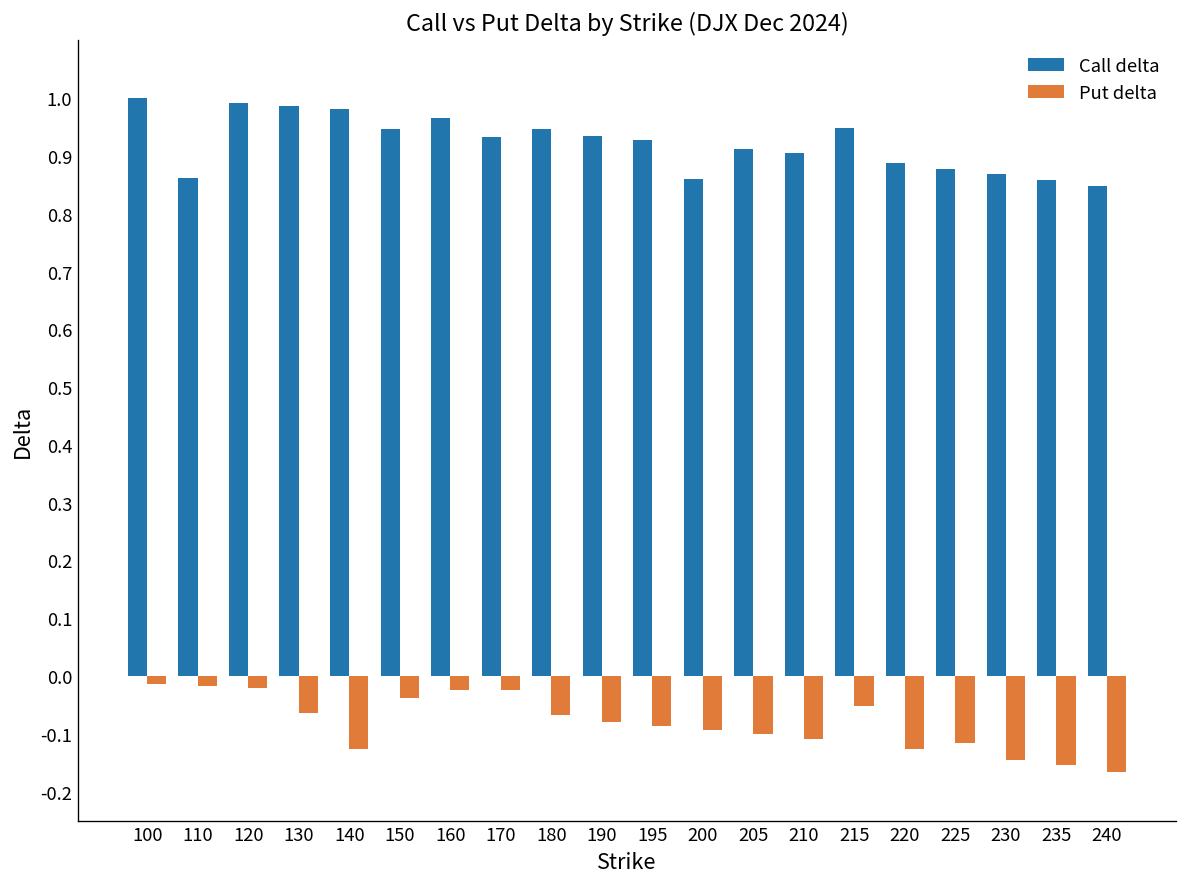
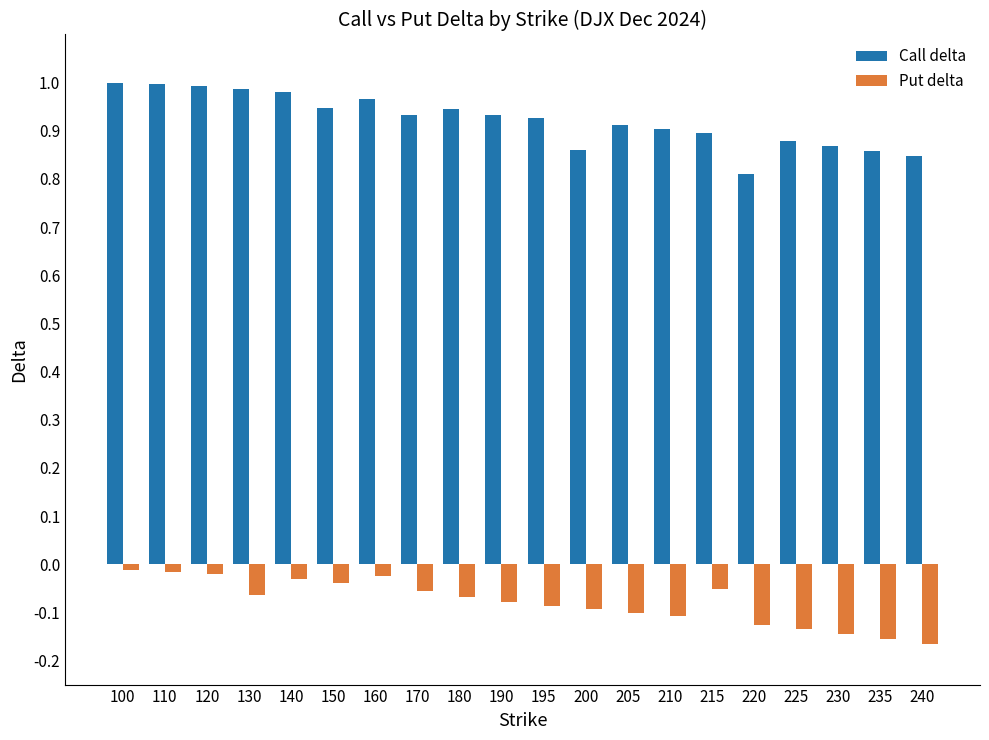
  {
    "Call delta": {
      "100": 1.00,
-     "110": 0.86,
+     "110": 1.00,
      "120": 0.99,
      "130": 0.99,
      "140": 0.98,
      "150": 0.95,
      "160": 0.97,
      "170": 0.93,
      "180": 0.95,
      "190": 0.93,
      "195": 0.93,
      "200": 0.86,
      "205": 0.91,
      "210": 0.90,
-     "215": 0.95,
-     "220": 0.89,
+     "215": 0.90,
+     "220": 0.81,
      "225": 0.88,
      "230": 0.87,
      "235": 0.86,
      "240": 0.85
    },
    "Put delta": {
      "100": -0.01,
      "110": -0.02,
      "120": -0.02,
      "130": -0.06,
-     "140": -0.13,
+     "140": -0.03,
      "150": -0.04,
      "160": -0.02,
-     "170": -0.02,
+     "170": -0.06,
      "180": -0.07,
      "190": -0.08,
      "195": -0.09,
      "200": -0.09,
      "205": -0.10,
      "210": -0.11,
      "215": -0.05,
      "220": -0.13,
-     "225": -0.12,
+     "225": -0.13,
      "230": -0.14,
      "235": -0.15,
      "240": -0.17
    }
  }
